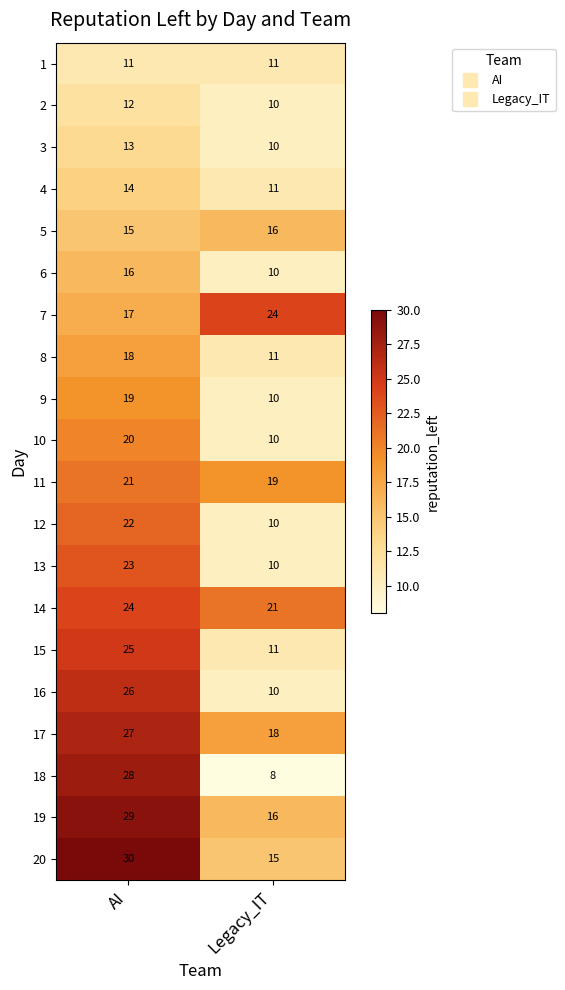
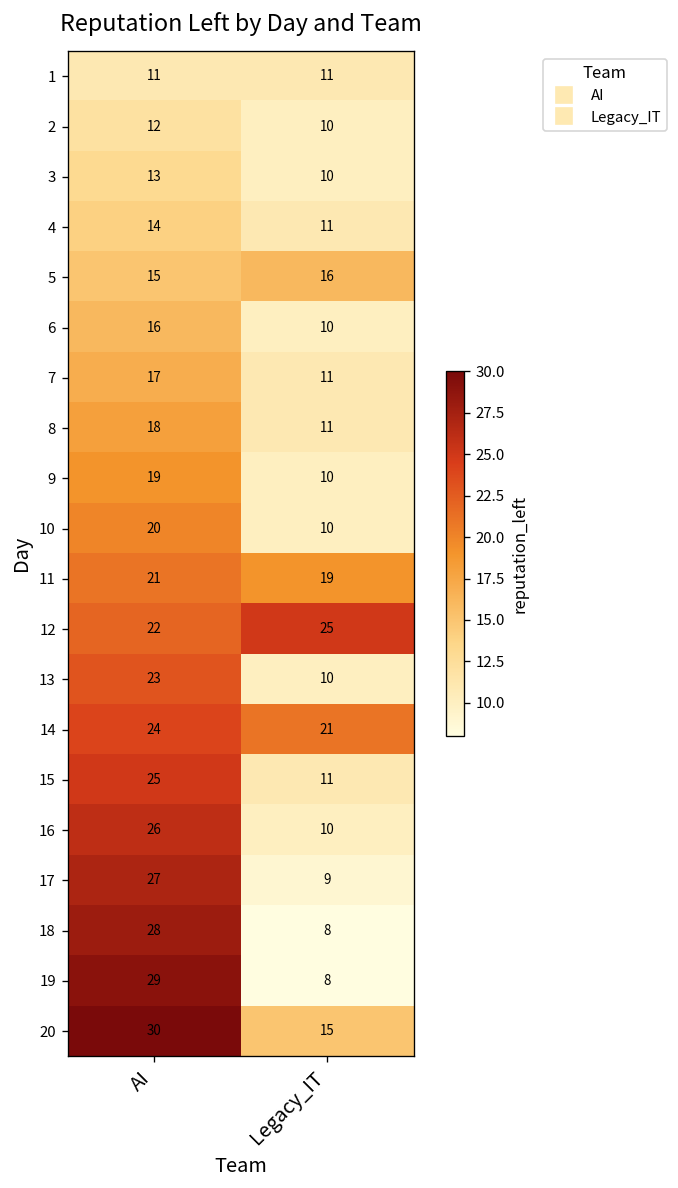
  {
    "1": {
      "AI": 11,
      "Legacy_IT": 11
    },
    "2": {
      "AI": 12,
      "Legacy_IT": 10
    },
    "3": {
      "AI": 13,
      "Legacy_IT": 10
    },
    "4": {
      "AI": 14,
      "Legacy_IT": 11
    },
    "5": {
      "AI": 15,
      "Legacy_IT": 16
    },
    "6": {
      "AI": 16,
      "Legacy_IT": 10
    },
    "7": {
      "AI": 17,
-     "Legacy_IT": 24
+     "Legacy_IT": 11
    },
    "8": {
      "AI": 18,
      "Legacy_IT": 11
    },
    "9": {
      "AI": 19,
      "Legacy_IT": 10
    },
    "10": {
      "AI": 20,
      "Legacy_IT": 10
    },
    "11": {
      "AI": 21,
      "Legacy_IT": 19
    },
    "12": {
      "AI": 22,
-     "Legacy_IT": 10
+     "Legacy_IT": 25
    },
    "13": {
      "AI": 23,
      "Legacy_IT": 10
    },
    "14": {
      "AI": 24,
      "Legacy_IT": 21
    },
    "15": {
      "AI": 25,
      "Legacy_IT": 11
    },
    "16": {
      "AI": 26,
      "Legacy_IT": 10
    },
    "17": {
      "AI": 27,
-     "Legacy_IT": 18
+     "Legacy_IT": 9
    },
    "18": {
      "AI": 28,
      "Legacy_IT": 8
    },
    "19": {
      "AI": 29,
-     "Legacy_IT": 16
+     "Legacy_IT": 8
    },
    "20": {
      "AI": 30,
      "Legacy_IT": 15
    }
  }
